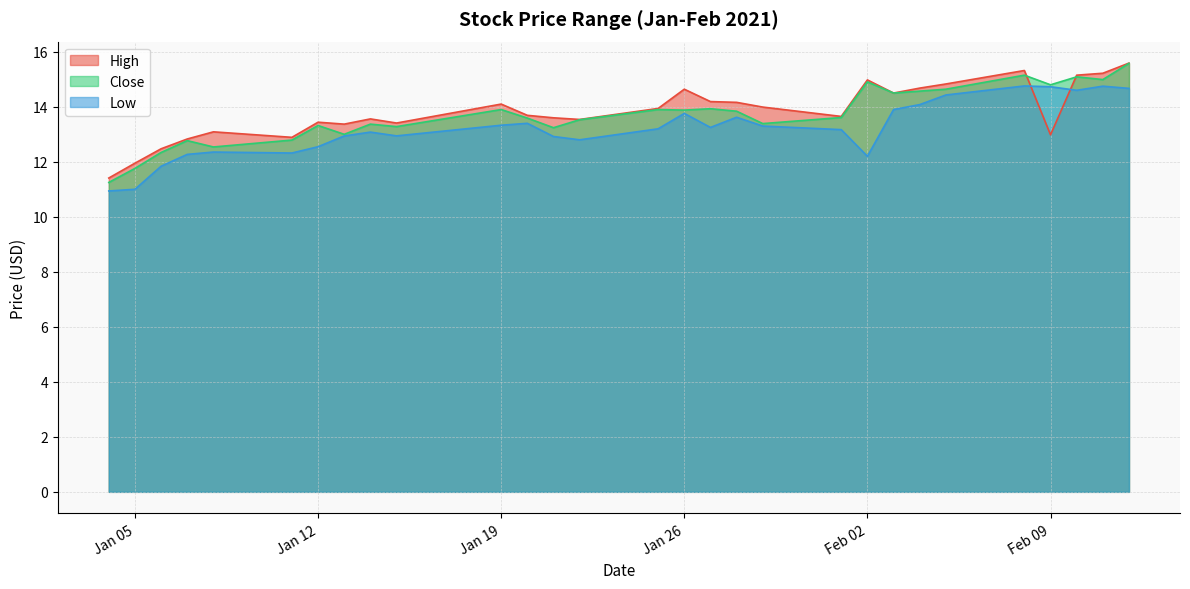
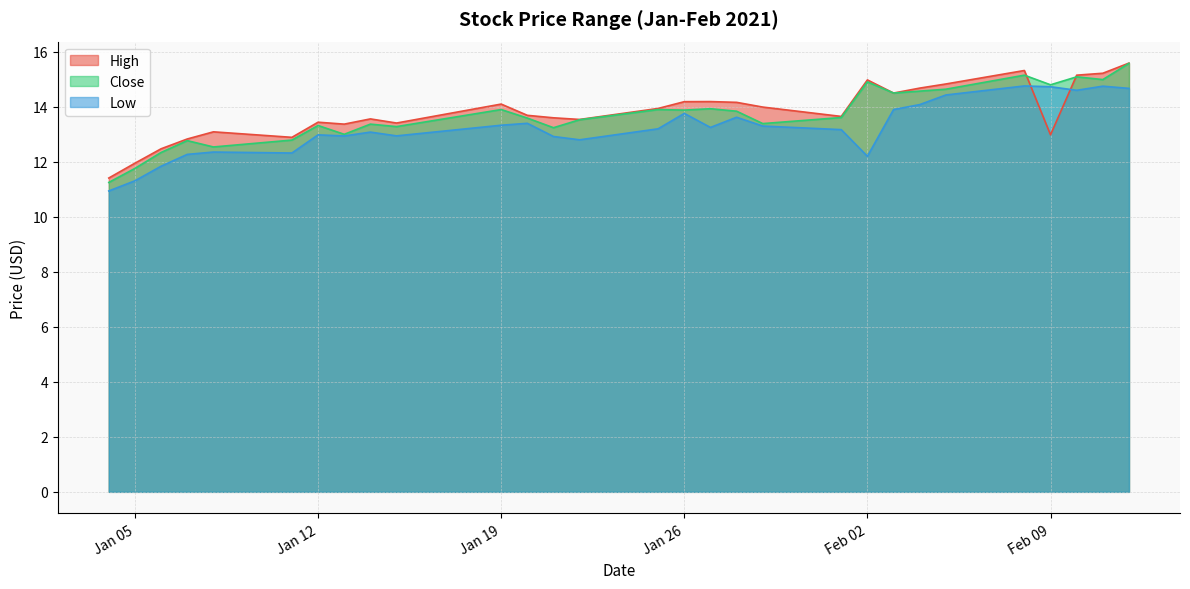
  {
    "High": {
      "Jan 05": 11.9,
      "Jan 12": 13.4,
      "Jan 19": 14.1,
-     "Jan 26": 14.6,
+     "Jan 26": 14.2,
      "Feb 09": 13.0
    },
    "Close": {
      "Jan 05": 11.8,
      "Jan 12": 13.3,
      "Jan 19": 13.9,
      "Jan 26": 13.9
    },
    "Low": {
-     "Jan 05": 11.0,
-     "Jan 12": 12.5,
+     "Jan 05": 11.3,
+     "Jan 12": 13.0,
      "Jan 19": 13.3,
      "Jan 26": 13.8,
      "Feb 02": 12.2
    }
  }
